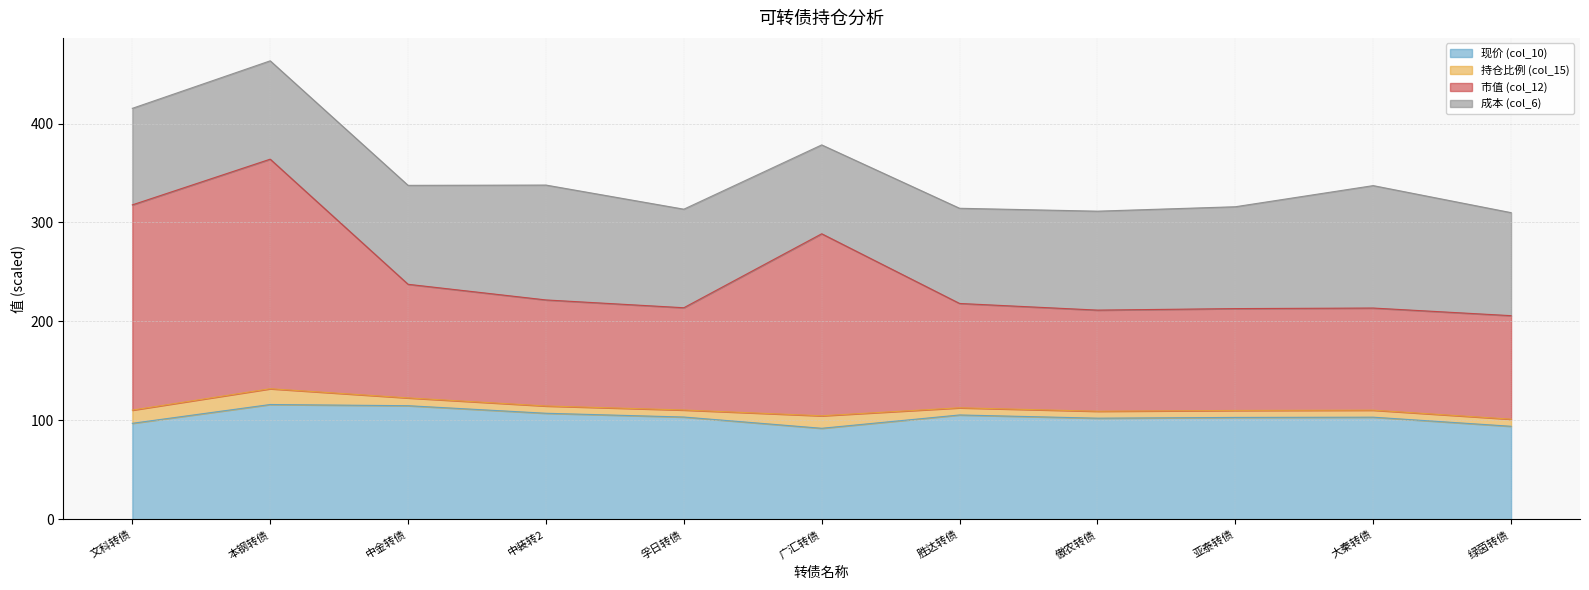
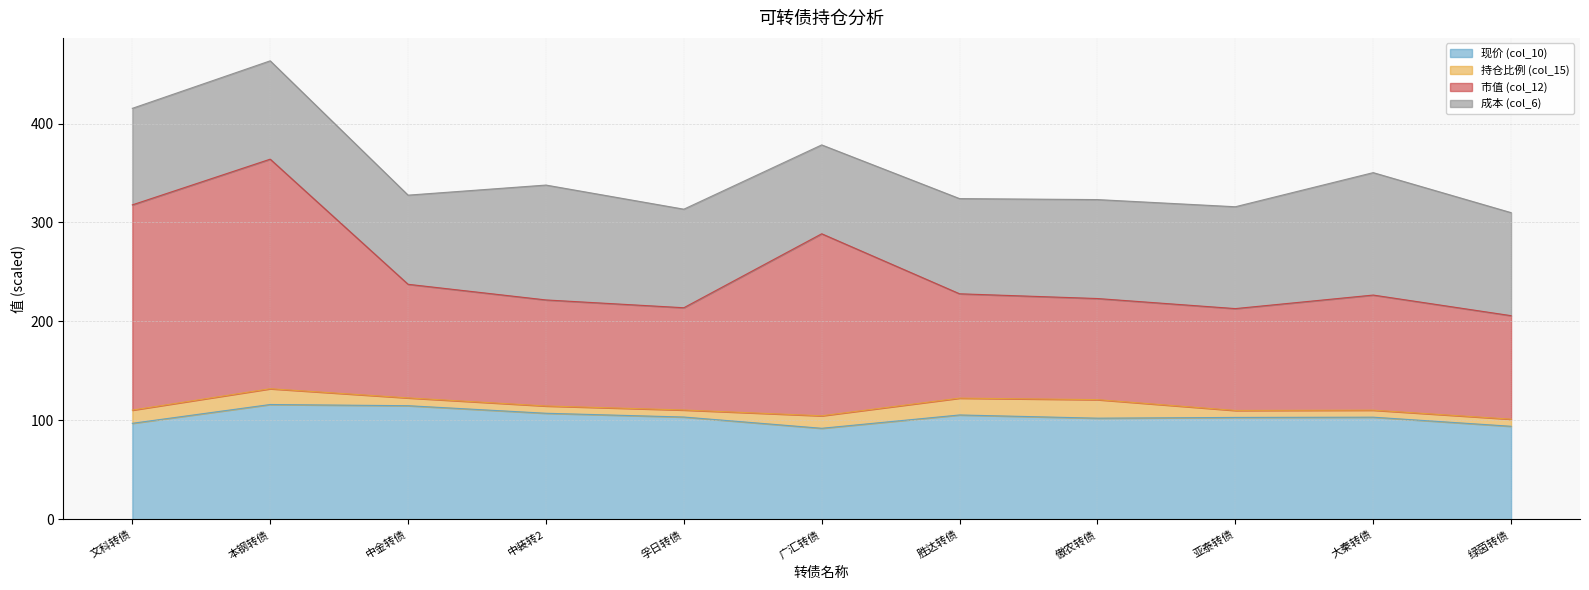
  {
    "现价 (col_10)": {
      "文科转债": 100,
      "本钢转债": 120,
      "中金转债": 110,
      "中装转2": 110,
      "孚日转债": 100,
      "广汇转债": 90,
      "胜达转债": 110,
      "傲农转债": 100,
      "亚泰转债": 100,
      "大秦转债": 100,
      "绿茵转债": 90
    },
    "持仓比例 (col_15)": {
      "文科转债": 10,
      "本钢转债": 20,
      "中金转债": 10,
      "中装转2": 10,
      "孚日转债": 10,
      "广汇转债": 10,
-     "胜达转债": 10,
-     "傲农转债": 10,
+     "胜达转债": 20,
+     "傲农转债": 20,
      "亚泰转债": 10,
      "大秦转债": 10,
      "绿茵转债": 10
    },
    "市值 (col_12)": {
      "文科转债": 210,
      "本钢转债": 230,
      "中金转债": 110,
      "中装转2": 110,
      "孚日转债": 100,
      "广汇转债": 180,
      "胜达转债": 110,
      "傲农转债": 100,
      "亚泰转债": 100,
-     "大秦转债": 100,
+     "大秦转债": 120,
      "绿茵转债": 100
    },
    "成本 (col_6)": {
      "文科转债": 100,
      "本钢转债": 100,
-     "中金转债": 100,
+     "中金转债": 90,
      "中装转2": 120,
      "孚日转债": 100,
      "广汇转债": 90,
      "胜达转债": 100,
      "傲农转债": 100,
      "亚泰转债": 100,
      "大秦转债": 120,
      "绿茵转债": 100
    }
  }
